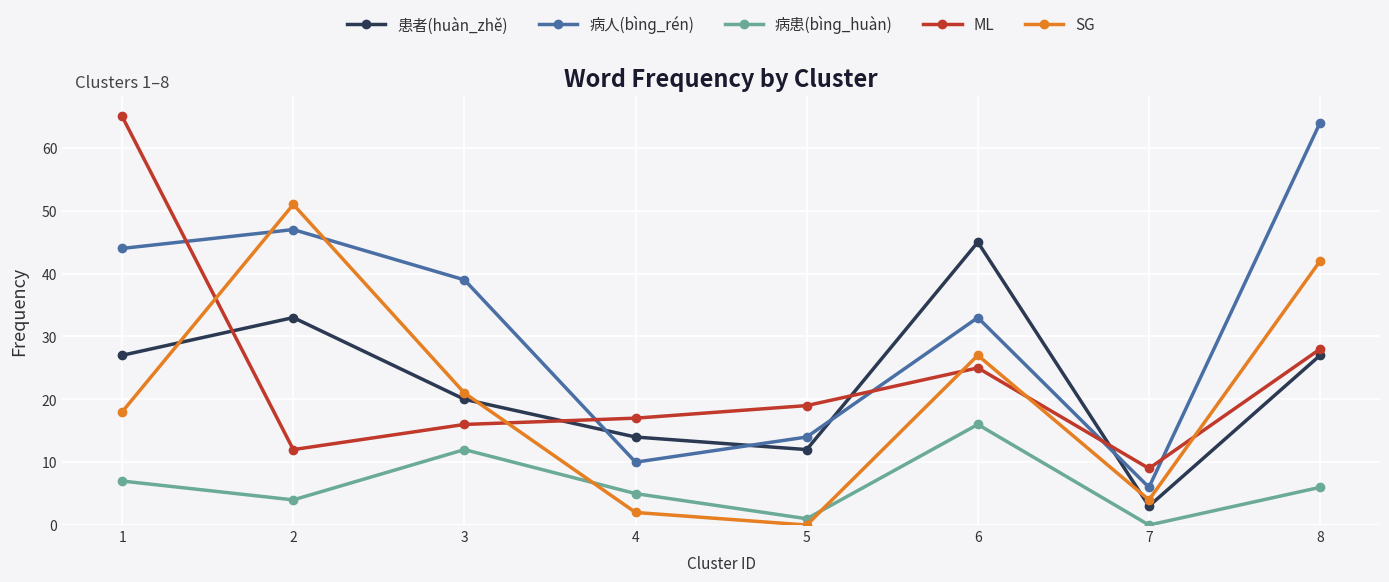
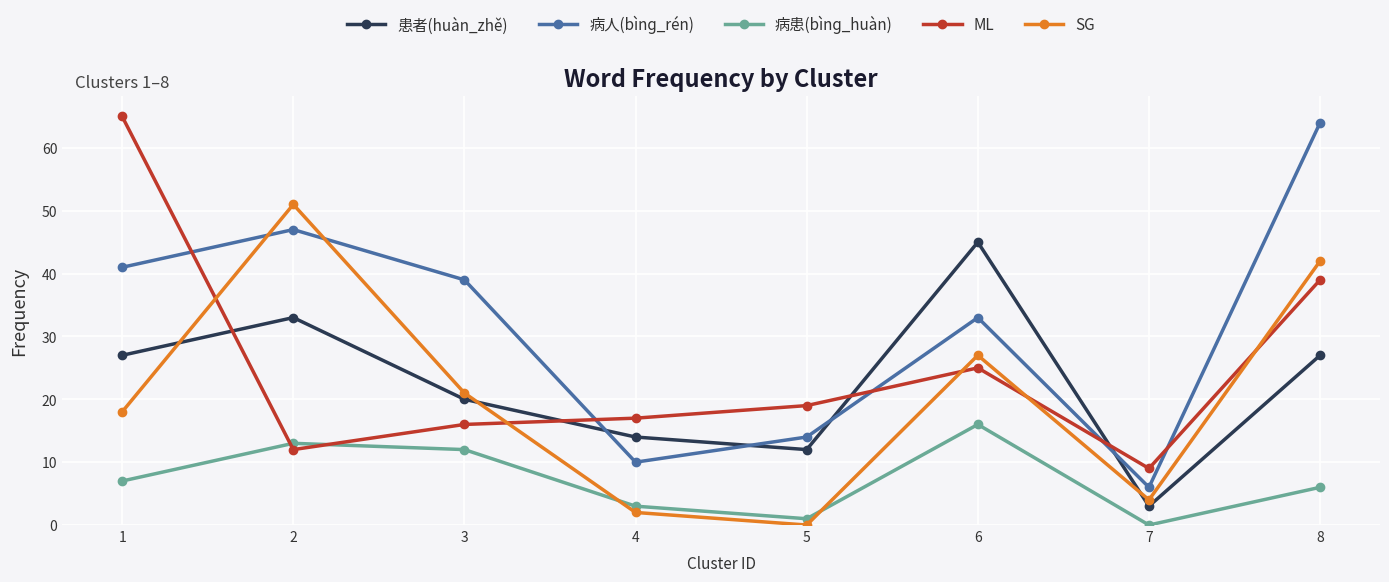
  {
    "患者(huàn_zhě)": {
      "1": 27,
      "2": 33,
      "3": 20,
      "4": 14,
      "5": 12,
      "6": 45,
      "7": 3,
      "8": 27
    },
    "病人(bìnɡ_rén)": {
-     "1": 44,
+     "1": 41,
      "2": 47,
      "3": 39,
      "4": 10,
      "5": 14,
      "6": 33,
      "7": 6,
      "8": 64
    },
    "病患(bìnɡ_huàn)": {
      "1": 7,
-     "2": 4,
+     "2": 13,
      "3": 12,
-     "4": 5,
+     "4": 3,
      "5": 1,
      "6": 16,
      "7": 0,
      "8": 6
    },
    "ML": {
      "1": 65,
      "2": 12,
      "3": 16,
      "4": 17,
      "5": 19,
      "6": 25,
      "7": 9,
-     "8": 28
+     "8": 39
    },
    "SG": {
      "1": 18,
      "2": 51,
      "3": 21,
      "4": 2,
      "5": 0,
      "6": 27,
      "7": 4,
      "8": 42
    }
  }
